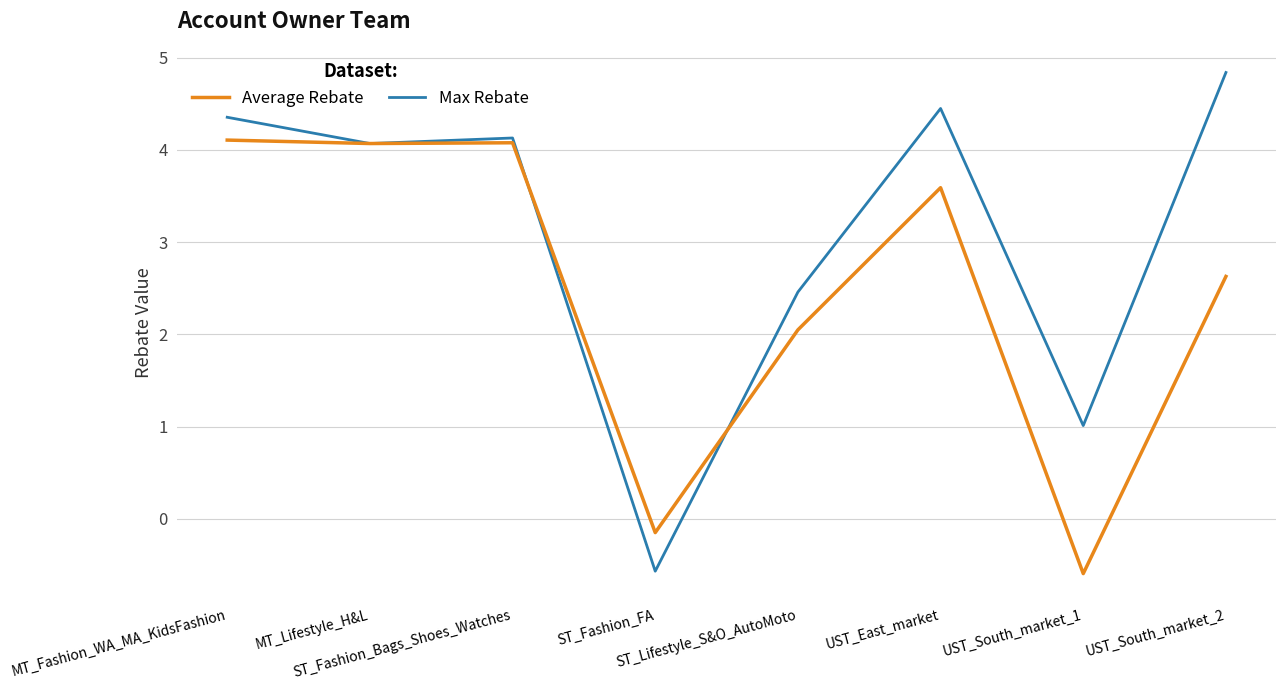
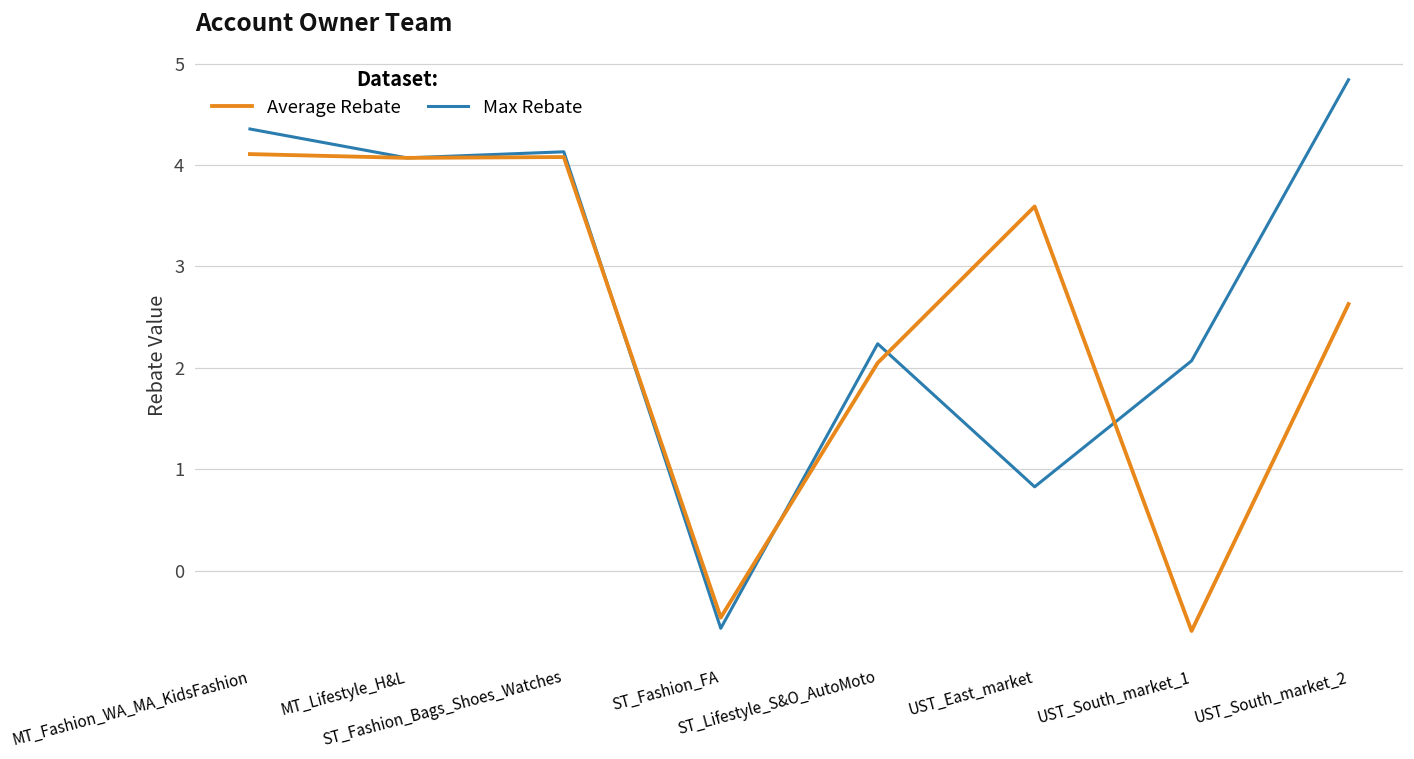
  {
    "Average Rebate": {
      "MT_Fashion_WA_MA_KidsFashion": 4.1,
      "ST_Fashion_Bags_Shoes_Watches": 4.1,
-     "ST_Fashion_FA": -0.1,
+     "ST_Fashion_FA": -0.5,
      "ST_Lifestyle_S&O_AutoMoto": 2.1,
      "UST_East_market": 3.6,
      "UST_South_market_1": -0.6,
      "UST_South_market_2": 2.6
    },
    "Max Rebate": {
      "MT_Fashion_WA_MA_KidsFashion": 4.4,
      "ST_Fashion_Bags_Shoes_Watches": 4.1,
      "ST_Fashion_FA": -0.6,
-     "ST_Lifestyle_S&O_AutoMoto": 2.5,
-     "UST_East_market": 4.5,
-     "UST_South_market_1": 1.0,
+     "ST_Lifestyle_S&O_AutoMoto": 2.2,
+     "UST_East_market": 0.8,
+     "UST_South_market_1": 2.1,
      "UST_South_market_2": 4.8
    }
  }
